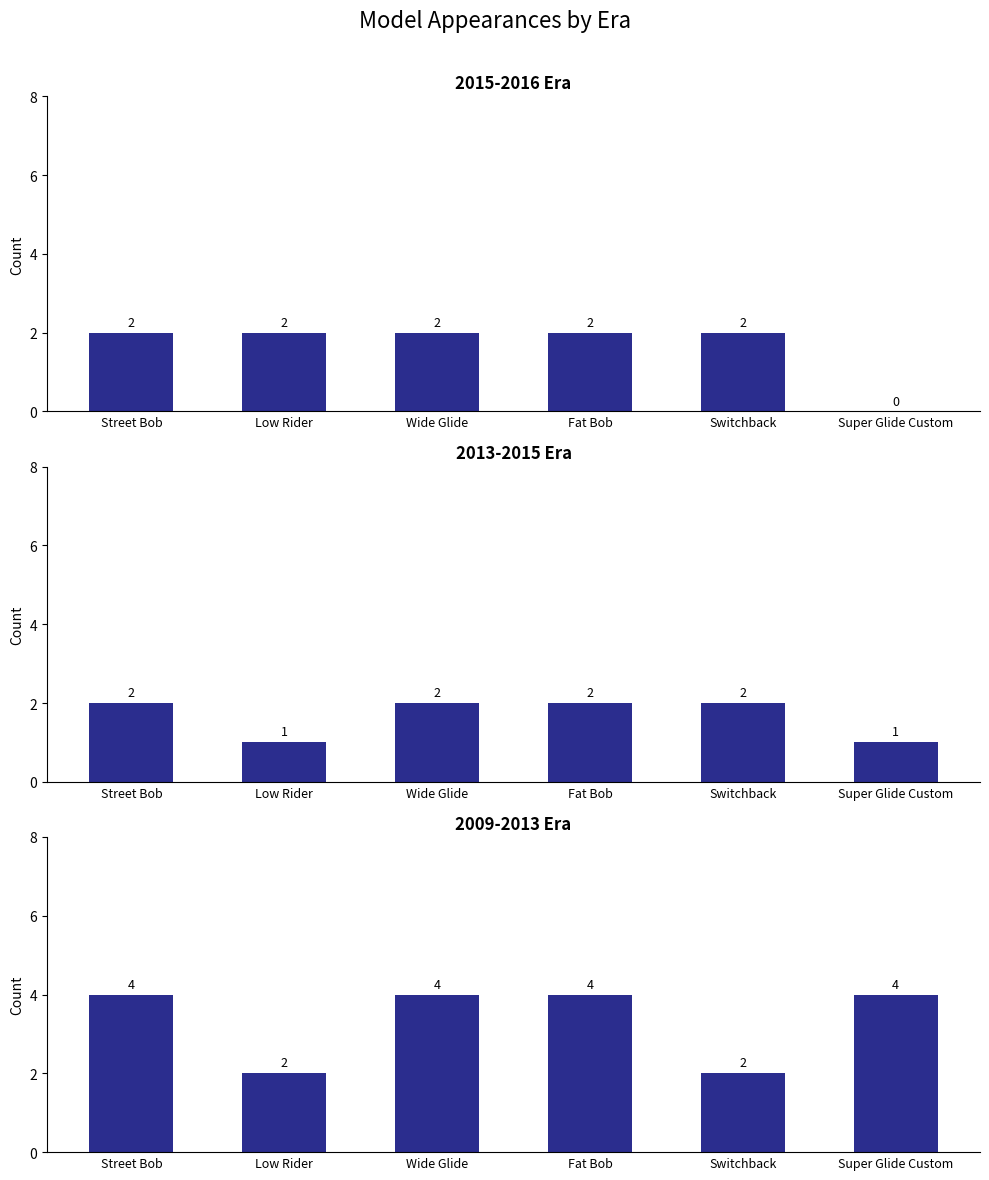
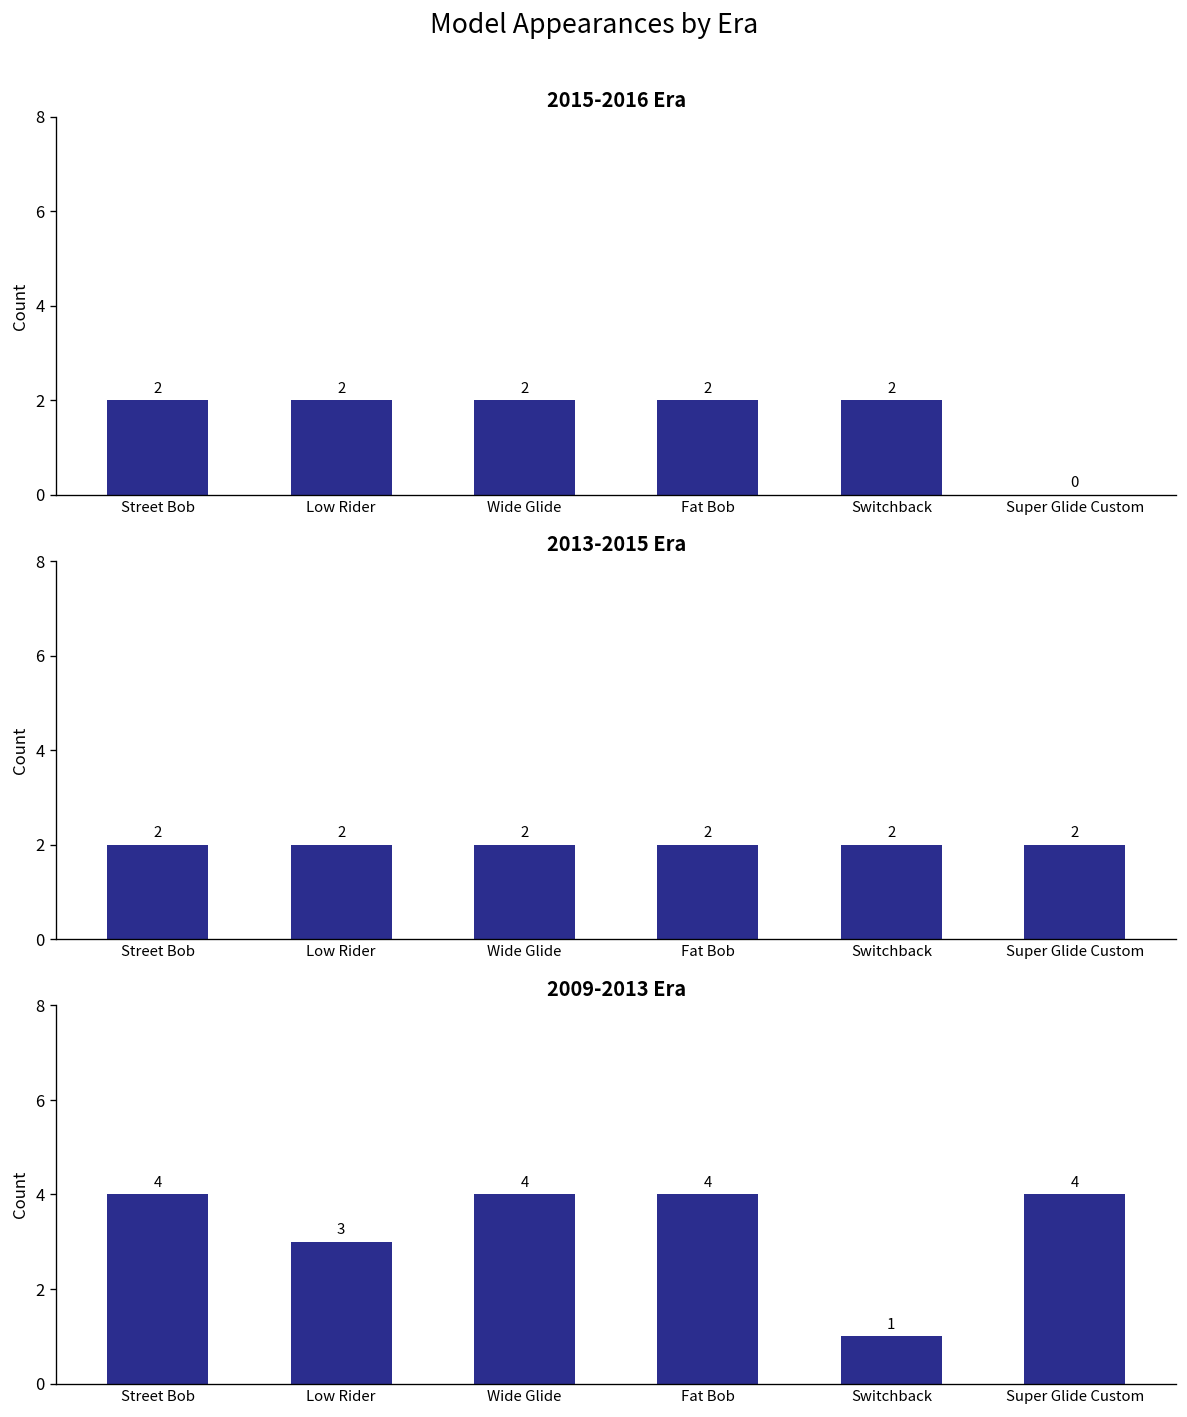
  {
    "2015-2016 Era": {
      "Street Bob": 2,
      "Low Rider": 2,
      "Wide Glide": 2,
      "Fat Bob": 2,
      "Switchback": 2,
      "Super Glide Custom": 0
    },
    "2013-2015 Era": {
      "Street Bob": 2,
-     "Low Rider": 1,
+     "Low Rider": 2,
      "Wide Glide": 2,
      "Fat Bob": 2,
      "Switchback": 2,
-     "Super Glide Custom": 1
+     "Super Glide Custom": 2
    },
    "2009-2013 Era": {
      "Street Bob": 4,
-     "Low Rider": 2,
+     "Low Rider": 3,
      "Wide Glide": 4,
      "Fat Bob": 4,
-     "Switchback": 2,
+     "Switchback": 1,
      "Super Glide Custom": 4
    }
  }
